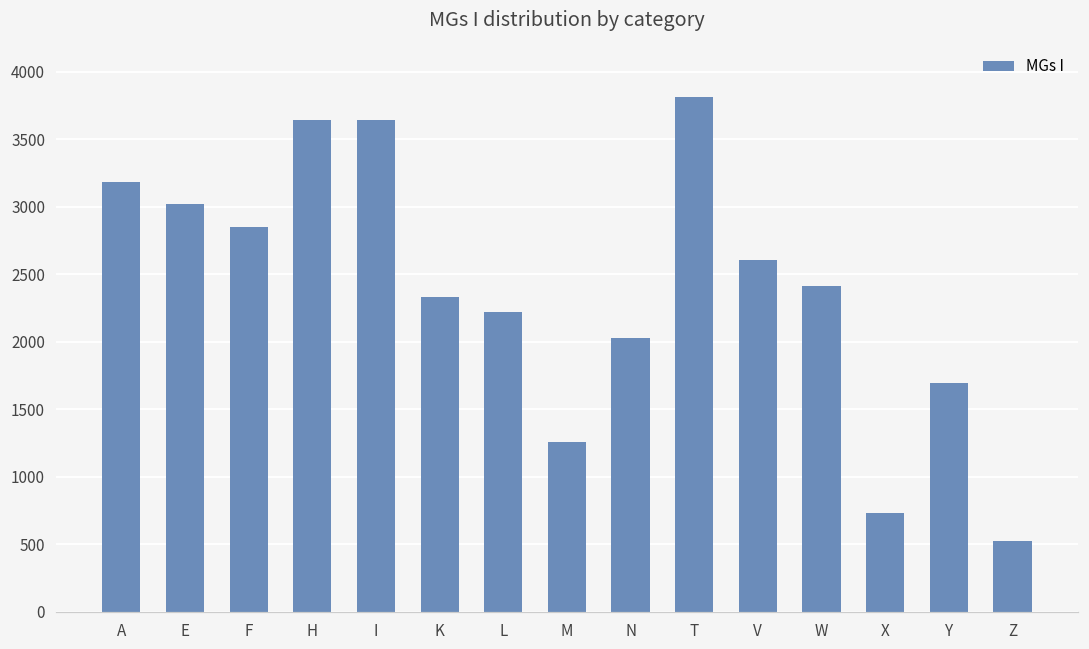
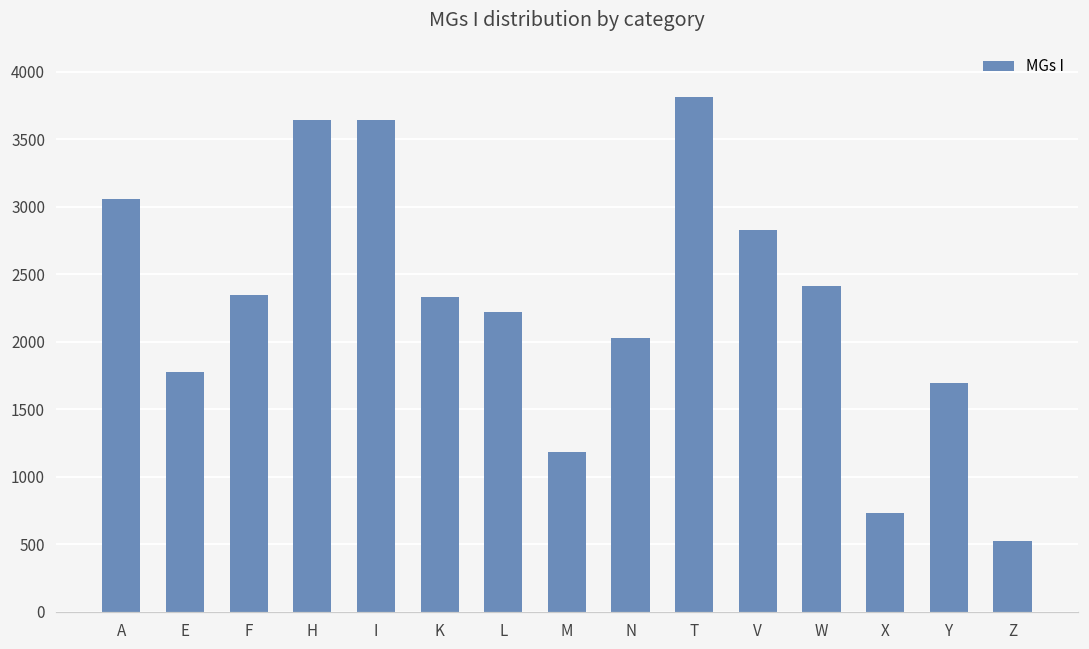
  {
-   "A": 3180,
-   "E": 3020,
-   "F": 2850,
+   "A": 3060,
+   "E": 1780,
+   "F": 2350,
    "H": 3640,
    "I": 3640,
    "K": 2330,
    "L": 2220,
-   "M": 1260,
+   "M": 1190,
    "N": 2030,
    "T": 3810,
-   "V": 2610,
+   "V": 2830,
    "W": 2410,
    "X": 740,
    "Y": 1700,
    "Z": 520
  }
